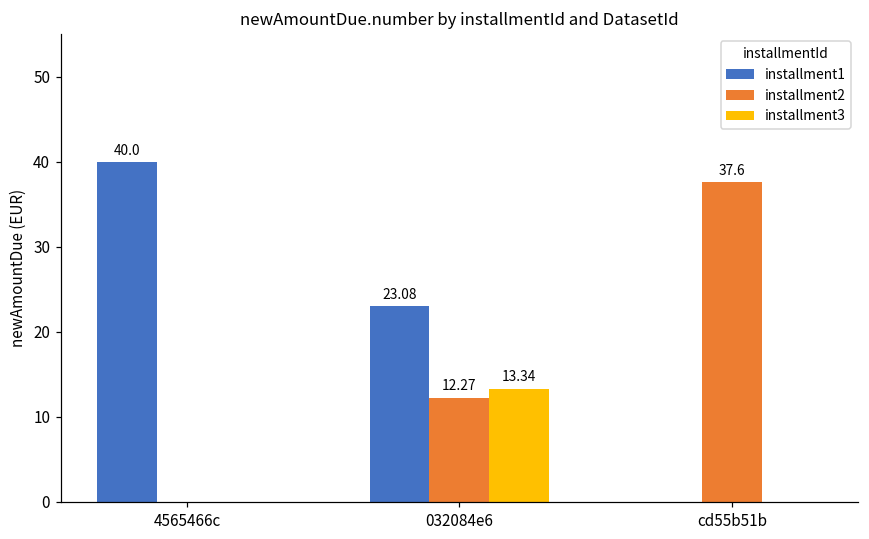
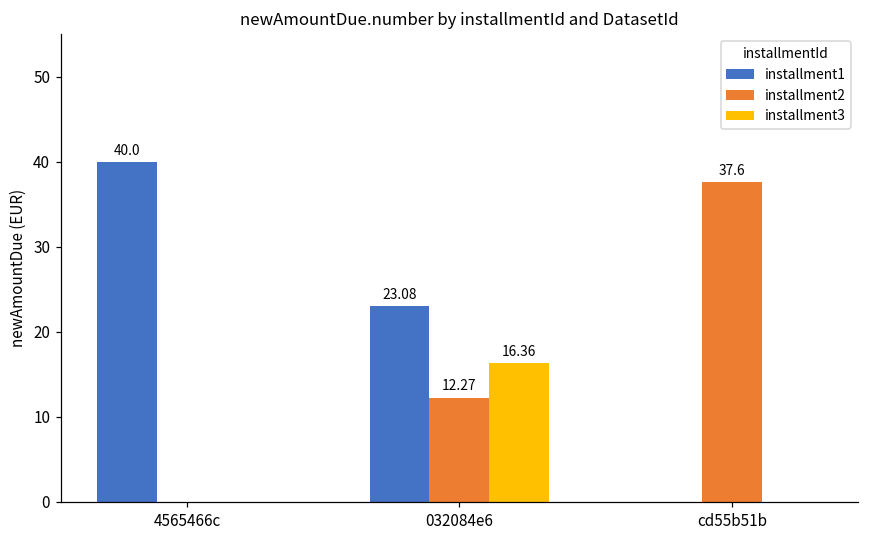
  {
    "installment1": {
      "4565466c": 40.0,
      "032084e6": 23.08
    },
    "installment2": {
      "032084e6": 12.27,
      "cd55b51b": 37.6
    },
    "installment3": {
-     "032084e6": 13.34
+     "032084e6": 16.36
    }
  }
